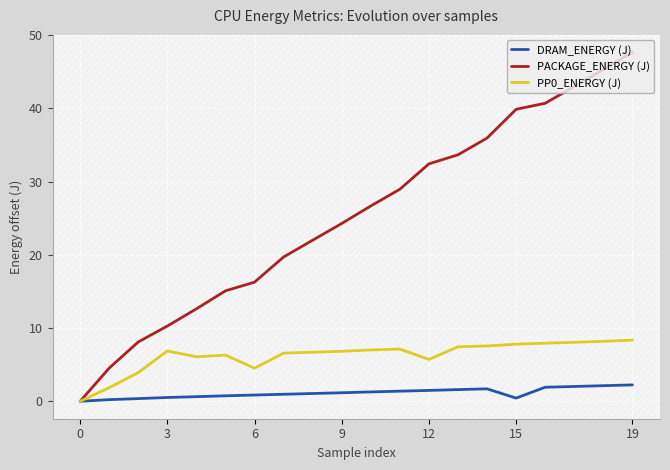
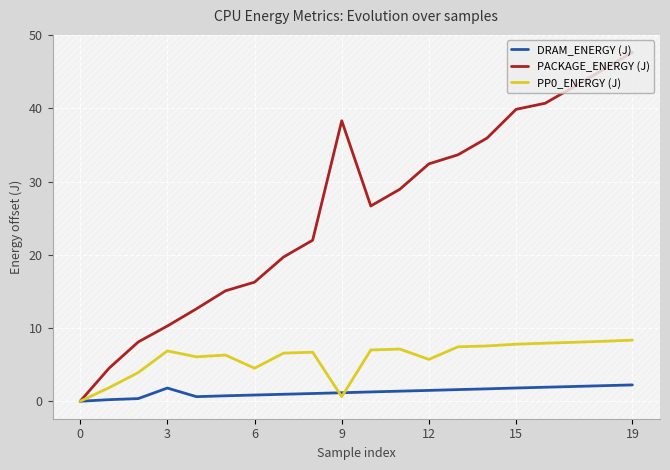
  {
    "DRAM_ENERGY (J)": {
-     "3": 1,
+     "3": 2,
      "6": 1,
      "9": 1,
      "12": 1,
-     "15": 0,
+     "15": 2,
      "19": 2
    },
    "PACKAGE_ENERGY (J)": {
      "3": 10,
      "6": 16,
-     "9": 24,
+     "9": 38,
      "12": 32,
      "15": 40
    },
    "PP0_ENERGY (J)": {
      "3": 7,
      "6": 5,
-     "9": 7,
+     "9": 1,
      "12": 6,
      "15": 8,
      "19": 8
    }
  }
